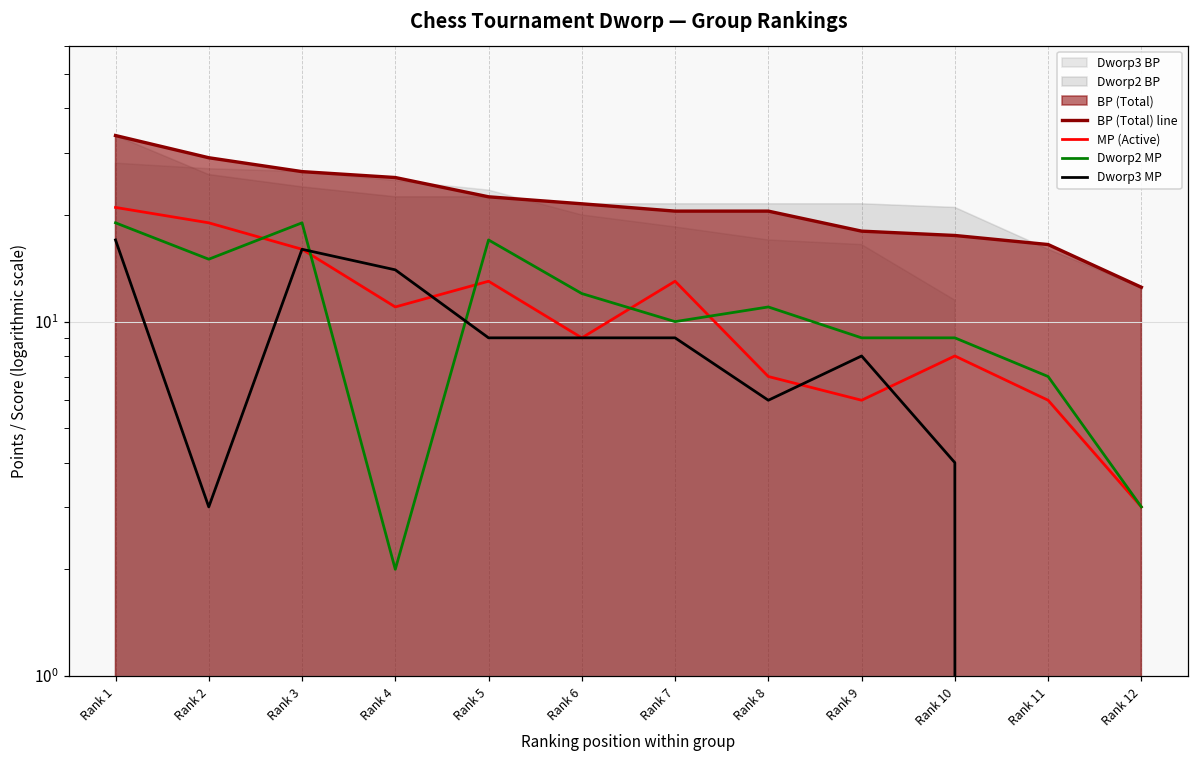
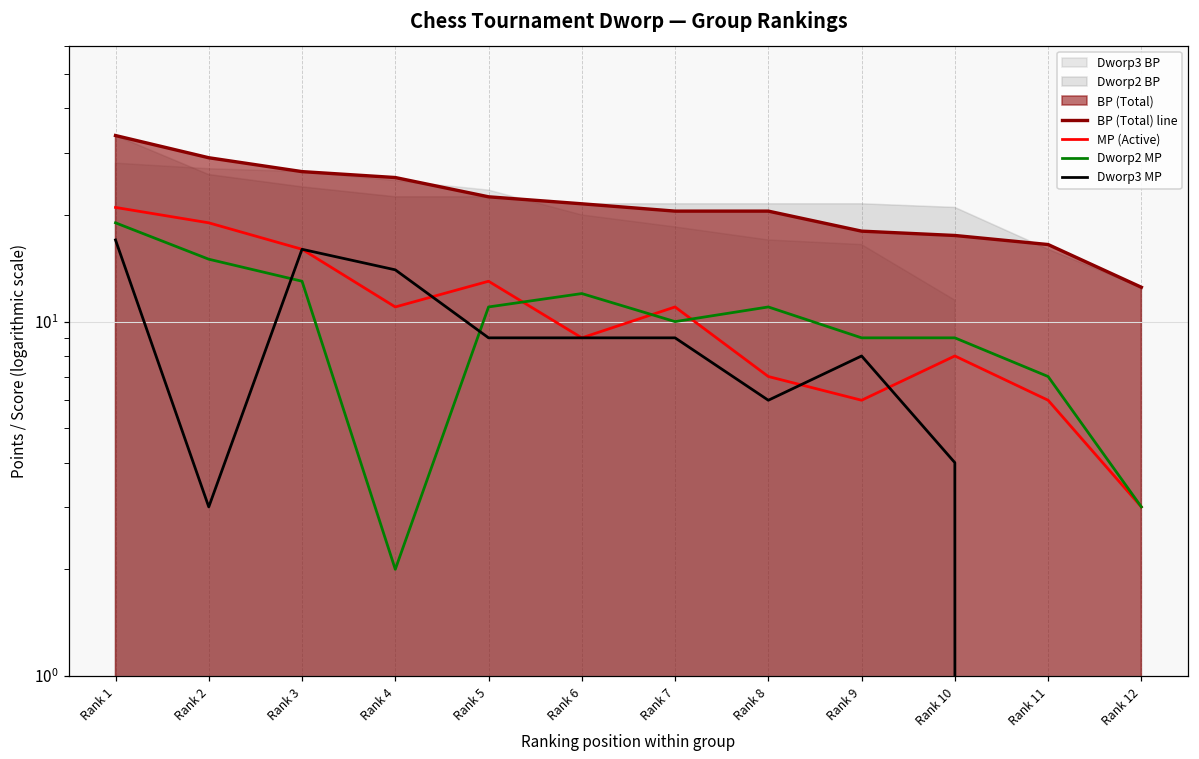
  {
    "BP (Total)": {
      "Rank 2": 29,
      "Rank 4": 26,
      "Rank 7": 21,
      "Rank 8": 21,
      "Rank 9": 18,
      "Rank 10": 18,
      "Rank 11": 17
    },
    "MP (Active)": {
      "Rank 1": 21,
      "Rank 2": 19,
      "Rank 4": 11,
      "Rank 5": 13,
-     "Rank 7": 13,
+     "Rank 7": 11,
      "Rank 8": 7,
      "Rank 9": 6,
      "Rank 10": 8,
      "Rank 11": 6
    },
    "Dworp2 MP": {
      "Rank 1": 19,
      "Rank 2": 15,
-     "Rank 3": 19,
+     "Rank 3": 13,
      "Rank 4": 2,
-     "Rank 5": 17,
+     "Rank 5": 11,
      "Rank 6": 12,
      "Rank 7": 10,
      "Rank 8": 11,
      "Rank 9": 9,
      "Rank 10": 9,
      "Rank 11": 7
    },
    "Dworp3 MP": {
      "Rank 1": 17,
      "Rank 2": 3,
      "Rank 4": 14,
      "Rank 5": 9,
      "Rank 7": 9,
      "Rank 8": 6,
      "Rank 9": 8,
      "Rank 10": 4
    }
  }
